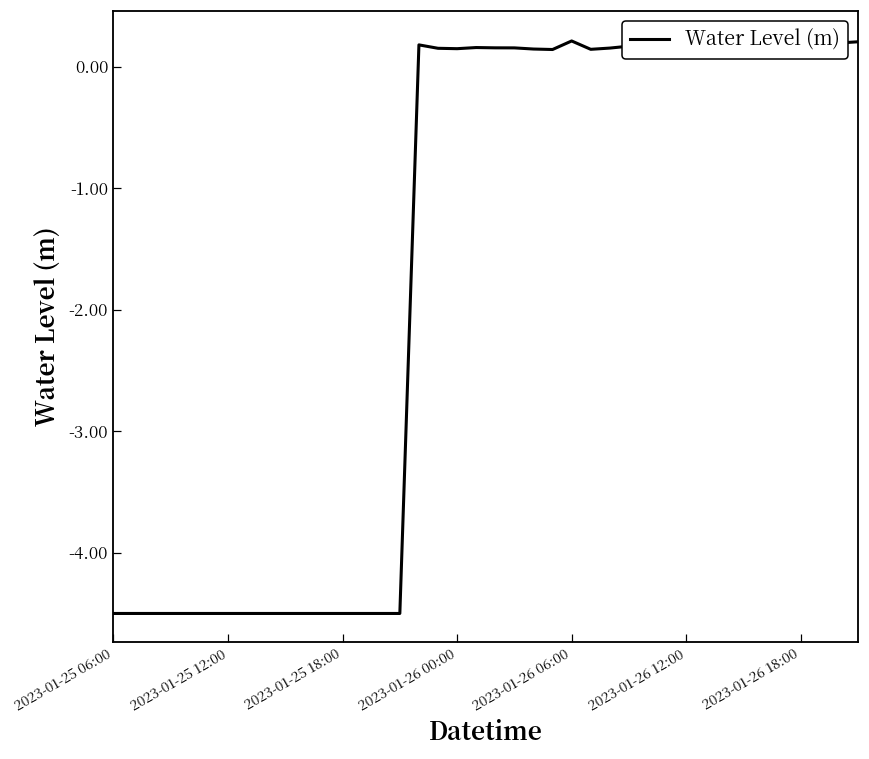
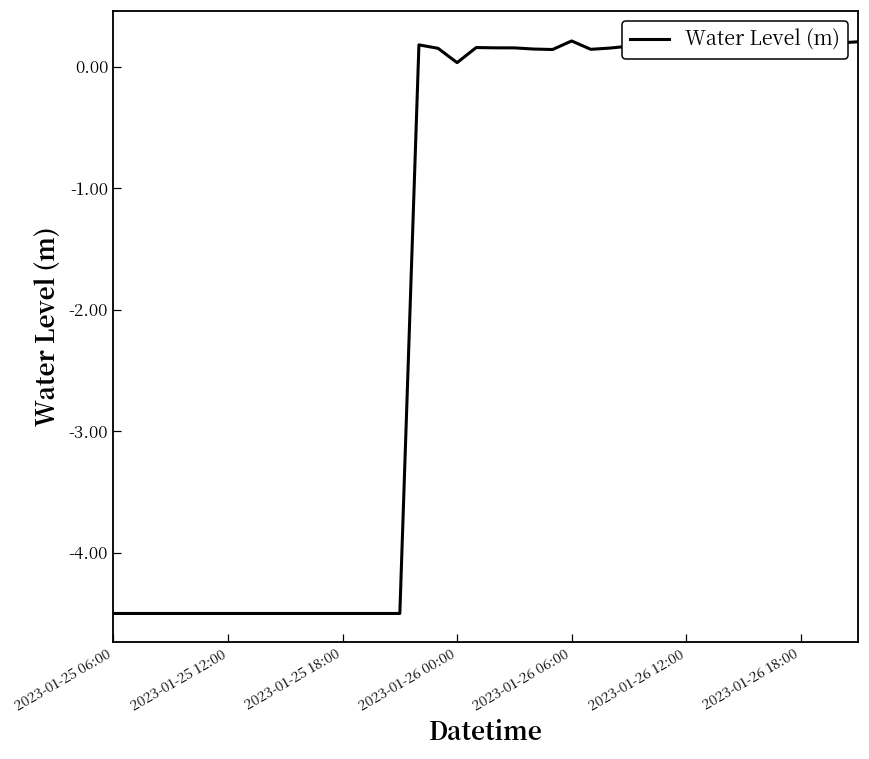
  {
    "2023-01-25 06:00": -4.50,
    "2023-01-25 12:00": -4.50,
    "2023-01-25 18:00": -4.50,
-   "2023-01-26 00:00": 0.15,
+   "2023-01-26 00:00": 0.03,
    "2023-01-26 06:00": 0.21
  }
